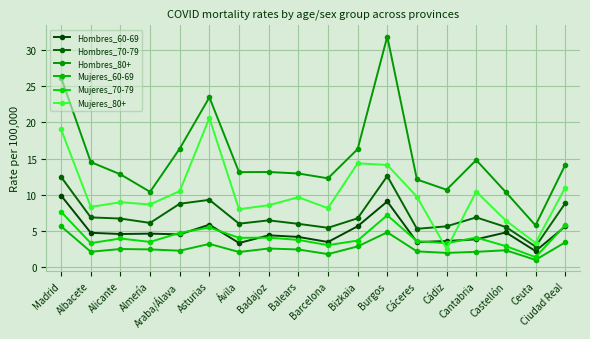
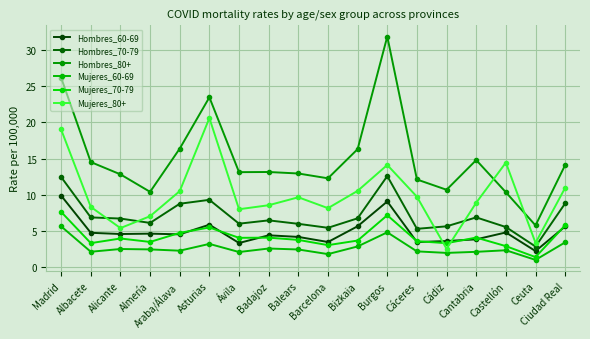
  {
    "Mujeres_80+": {
      "Madrid": 19,
      "Albacete": 8,
-     "Alicante": 9,
-     "Almería": 9,
+     "Alicante": 5,
+     "Almería": 7,
      "Araba/Álava": 11,
      "Asturias": 21,
      "Ávila": 8,
      "Badajoz": 9,
      "Balears": 10,
      "Barcelona": 8,
-     "Bizkaia": 14,
+     "Bizkaia": 11,
      "Burgos": 14,
      "Cáceres": 10,
      "Cádiz": 3,
-     "Cantabria": 10,
-     "Castellón": 6,
+     "Cantabria": 9,
+     "Castellón": 14,
      "Ceuta": 3,
      "Ciudad Real": 11
    }
  }
